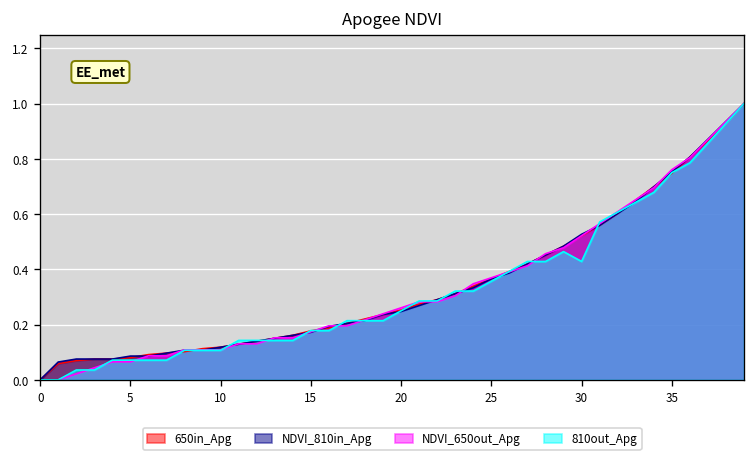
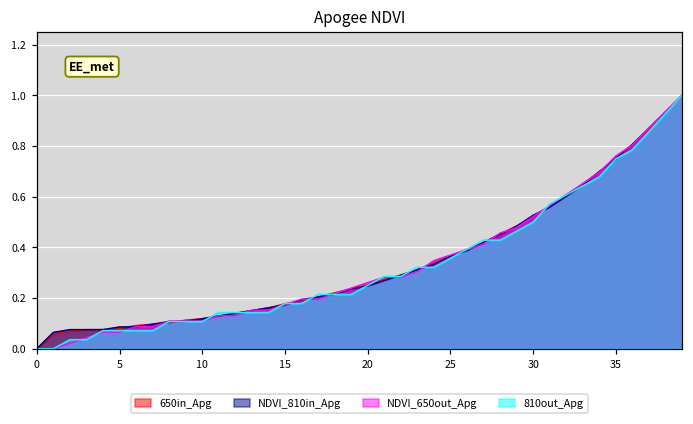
  {
    "810out_Apg": {
-     "30": 0.43
+     "30": 0.50
    }
  }
